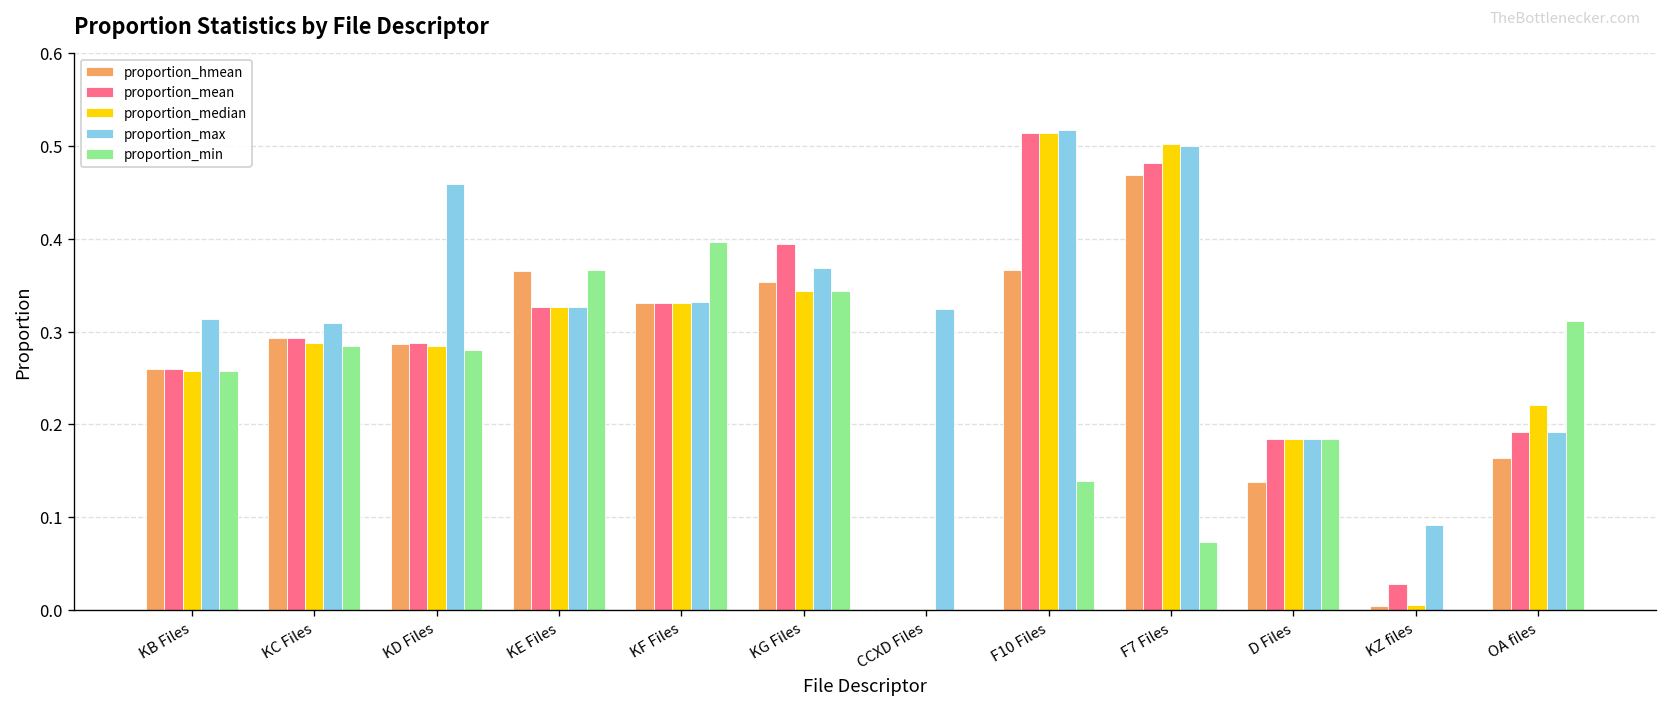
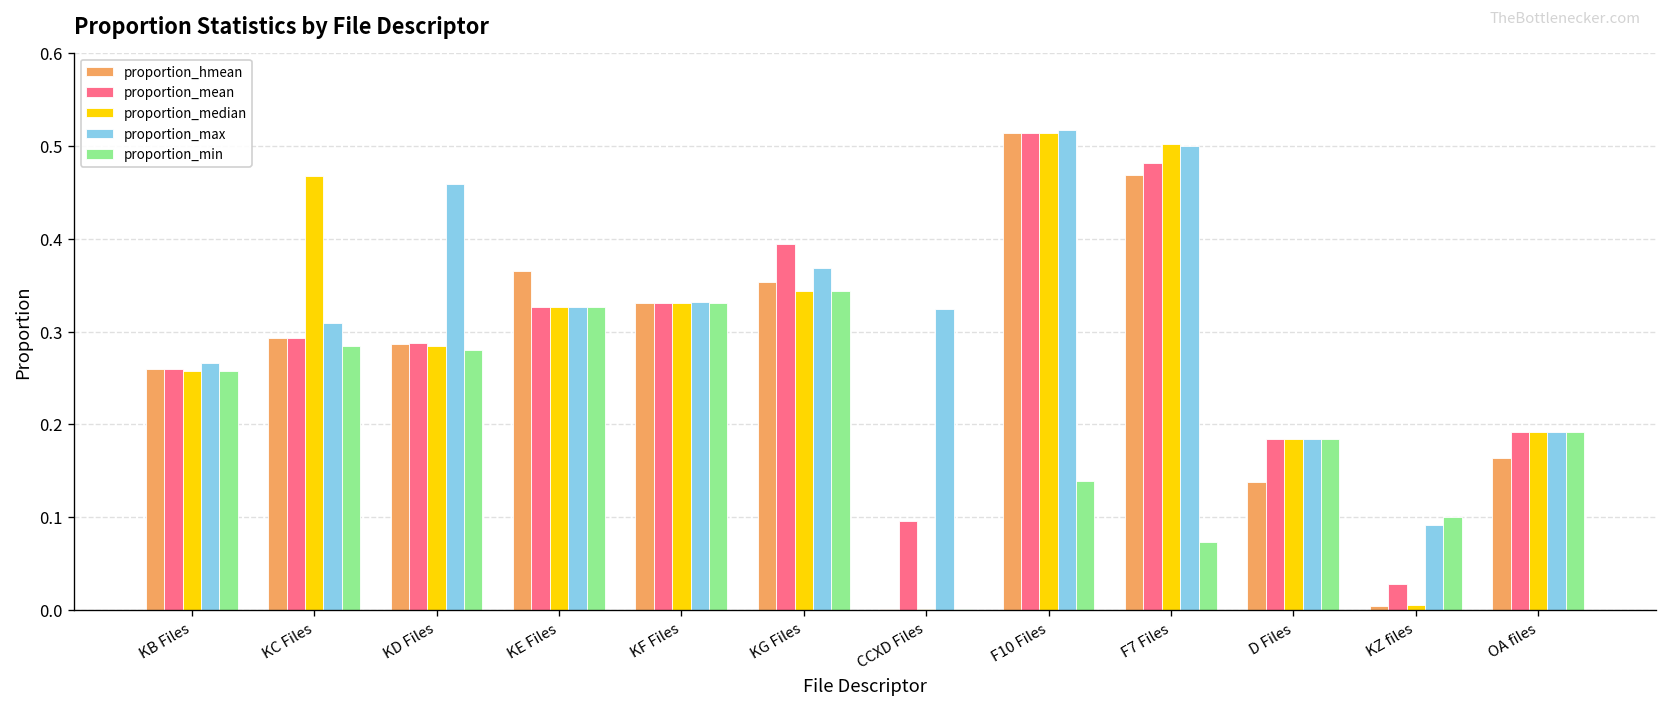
  {
    "proportion_hmean": {
      "KB Files": 0.26,
      "KC Files": 0.29,
      "KD Files": 0.29,
      "KE Files": 0.37,
      "KF Files": 0.33,
      "KG Files": 0.35,
-     "F10 Files": 0.37,
+     "F10 Files": 0.51,
      "F7 Files": 0.47,
      "D Files": 0.14,
      "KZ files": 0.00,
      "OA files": 0.16
    },
    "proportion_mean": {
      "KB Files": 0.26,
      "KC Files": 0.29,
      "KD Files": 0.29,
      "KE Files": 0.33,
      "KF Files": 0.33,
      "KG Files": 0.39,
-     "CCXD Files": 0.00,
+     "CCXD Files": 0.10,
      "F10 Files": 0.51,
      "F7 Files": 0.48,
      "D Files": 0.18,
      "KZ files": 0.03,
      "OA files": 0.19
    },
    "proportion_median": {
      "KB Files": 0.26,
-     "KC Files": 0.29,
+     "KC Files": 0.47,
      "KD Files": 0.28,
      "KE Files": 0.33,
      "KF Files": 0.33,
      "KG Files": 0.34,
      "F10 Files": 0.51,
      "F7 Files": 0.50,
      "D Files": 0.18,
      "KZ files": 0.01,
-     "OA files": 0.22
+     "OA files": 0.19
    },
    "proportion_max": {
-     "KB Files": 0.31,
+     "KB Files": 0.27,
      "KC Files": 0.31,
      "KD Files": 0.46,
      "KE Files": 0.33,
      "KF Files": 0.33,
      "KG Files": 0.37,
      "CCXD Files": 0.32,
      "F10 Files": 0.52,
      "F7 Files": 0.50,
      "D Files": 0.18,
      "KZ files": 0.09,
      "OA files": 0.19
    },
    "proportion_min": {
      "KB Files": 0.26,
      "KC Files": 0.28,
      "KD Files": 0.28,
-     "KE Files": 0.37,
-     "KF Files": 0.40,
+     "KE Files": 0.33,
+     "KF Files": 0.33,
      "KG Files": 0.34,
      "F10 Files": 0.14,
      "F7 Files": 0.07,
      "D Files": 0.18,
-     "KZ files": 0.0,
-     "OA files": 0.31
+     "KZ files": 0.1,
+     "OA files": 0.19
    }
  }
